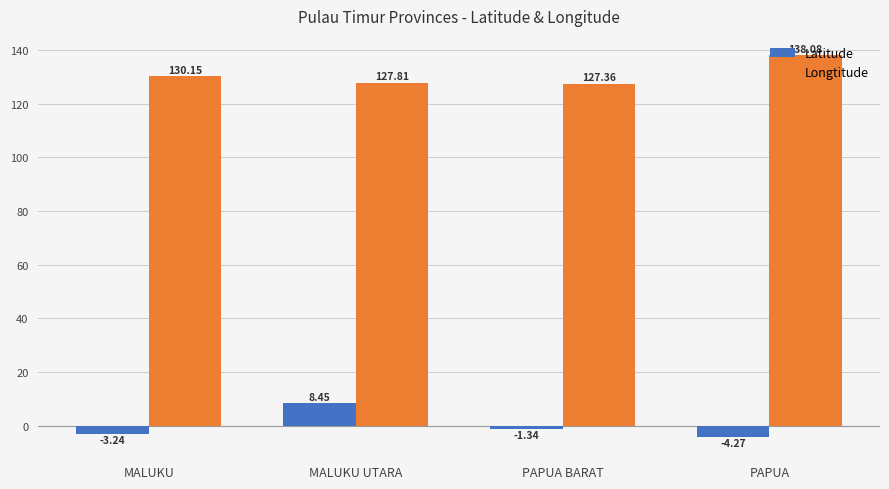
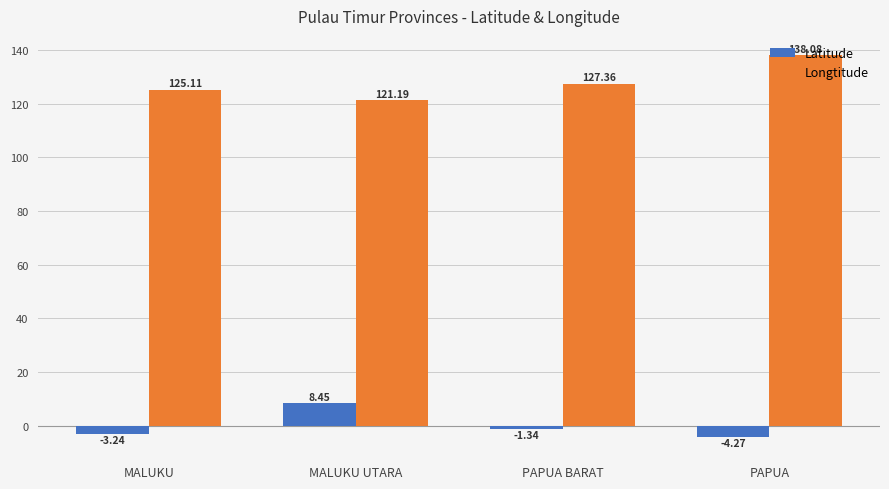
  {
    "Latitude": {
      "MALUKU": -3.24,
      "MALUKU UTARA": 8.45,
      "PAPUA BARAT": -1.34,
      "PAPUA": -4.27
    },
    "Longtitude": {
-     "MALUKU": 130.15,
-     "MALUKU UTARA": 127.81,
+     "MALUKU": 125.11,
+     "MALUKU UTARA": 121.19,
      "PAPUA BARAT": 127.36,
      "PAPUA": 138.08
    }
  }
